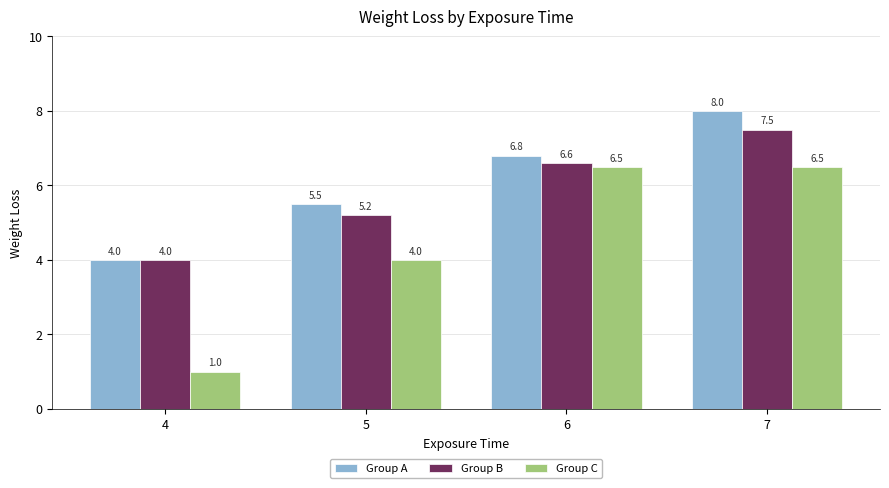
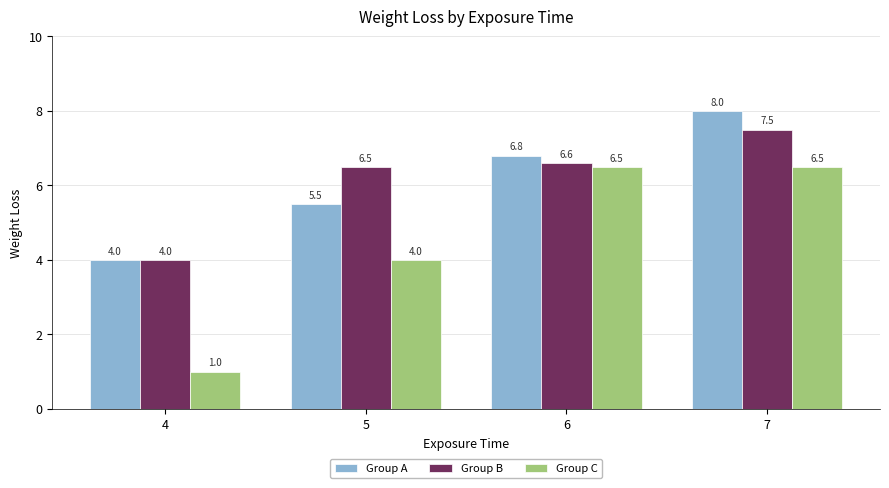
  {
    "Group A": {
      "4": 4.0,
      "5": 5.5,
      "6": 6.8,
      "7": 8.0
    },
    "Group B": {
      "4": 4.0,
-     "5": 5.2,
+     "5": 6.5,
      "6": 6.6,
      "7": 7.5
    },
    "Group C": {
      "4": 1.0,
      "5": 4.0,
      "6": 6.5,
      "7": 6.5
    }
  }
